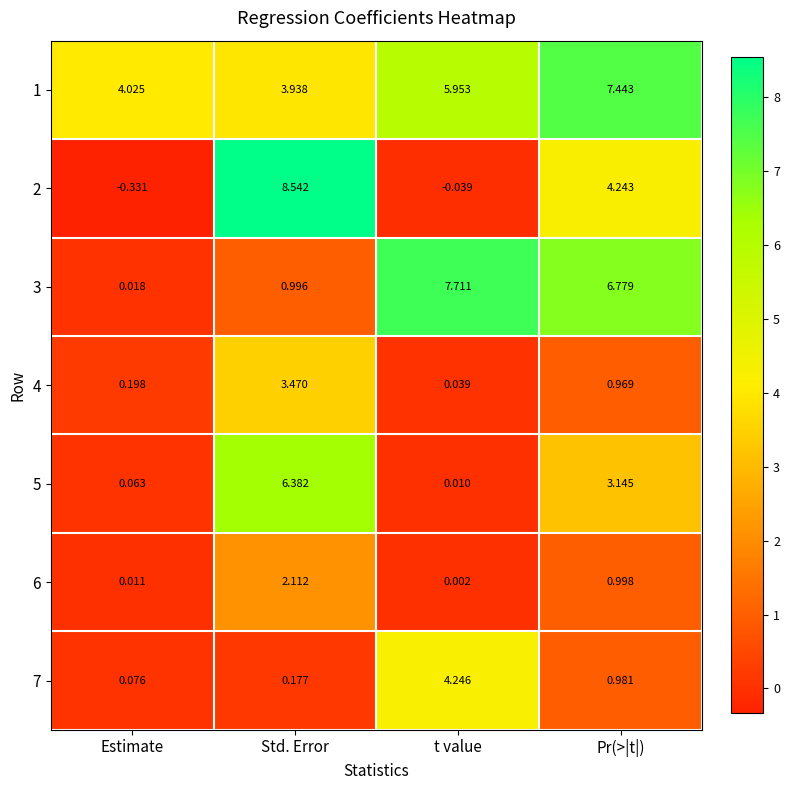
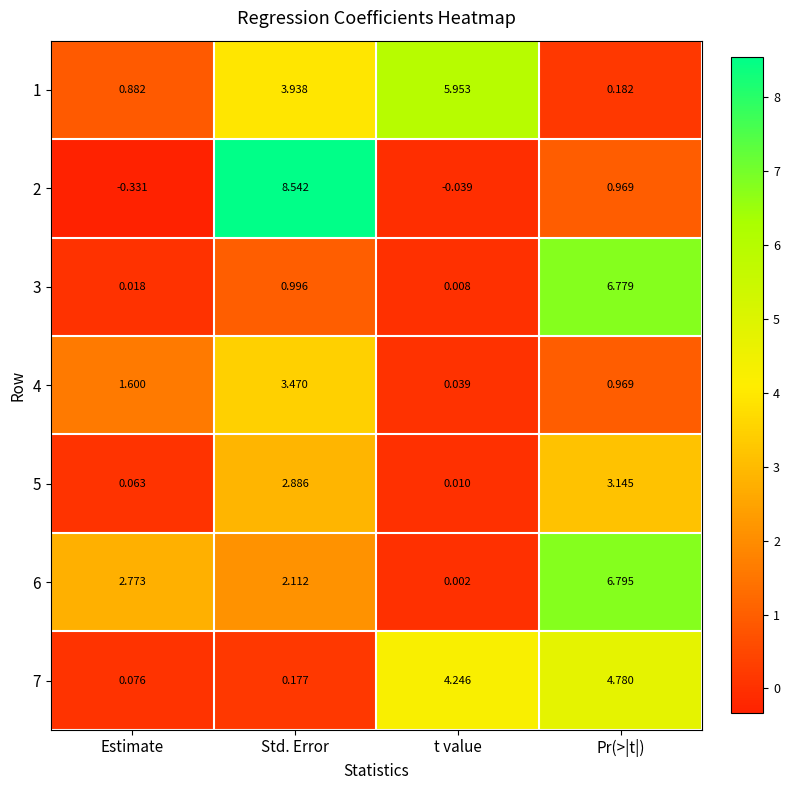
  {
    "1": {
-     "Estimate": 4.025,
+     "Estimate": 0.882,
      "Std. Error": 3.938,
      "t value": 5.953,
-     "Pr(>|t|)": 7.443
+     "Pr(>|t|)": 0.182
    },
    "2": {
      "Estimate": -0.331,
      "Std. Error": 8.542,
      "t value": -0.039,
-     "Pr(>|t|)": 4.243
+     "Pr(>|t|)": 0.969
    },
    "3": {
      "Estimate": 0.018,
      "Std. Error": 0.996,
-     "t value": 7.711,
+     "t value": 0.008,
      "Pr(>|t|)": 6.779
    },
    "4": {
-     "Estimate": 0.198,
+     "Estimate": 1.600,
      "Std. Error": 3.470,
      "t value": 0.039,
      "Pr(>|t|)": 0.969
    },
    "5": {
      "Estimate": 0.063,
-     "Std. Error": 6.382,
+     "Std. Error": 2.886,
      "t value": 0.010,
      "Pr(>|t|)": 3.145
    },
    "6": {
-     "Estimate": 0.011,
+     "Estimate": 2.773,
      "Std. Error": 2.112,
      "t value": 0.002,
-     "Pr(>|t|)": 0.998
+     "Pr(>|t|)": 6.795
    },
    "7": {
      "Estimate": 0.076,
      "Std. Error": 0.177,
      "t value": 4.246,
-     "Pr(>|t|)": 0.981
+     "Pr(>|t|)": 4.780
    }
  }
